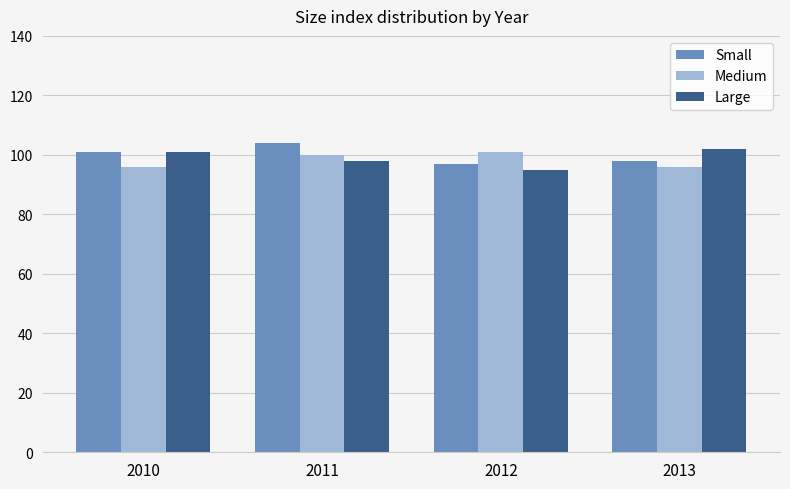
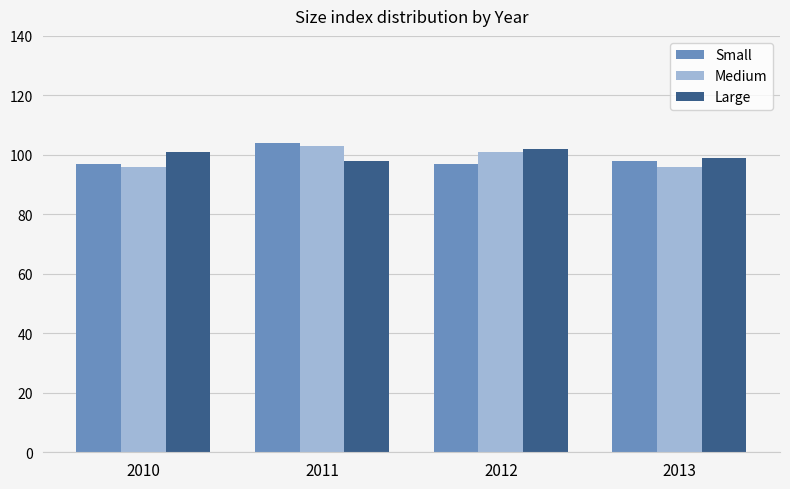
  {
    "Small": {
-     "2010": 101,
+     "2010": 97,
      "2011": 104,
      "2012": 97,
      "2013": 98
    },
    "Medium": {
      "2010": 96,
-     "2011": 100,
+     "2011": 103,
      "2012": 101,
      "2013": 96
    },
    "Large": {
      "2010": 101,
      "2011": 98,
-     "2012": 95,
-     "2013": 102
+     "2012": 102,
+     "2013": 99
    }
  }
